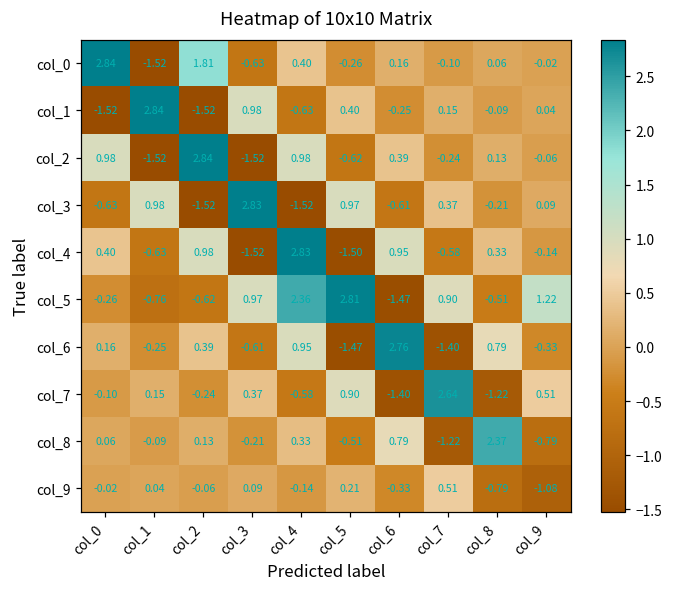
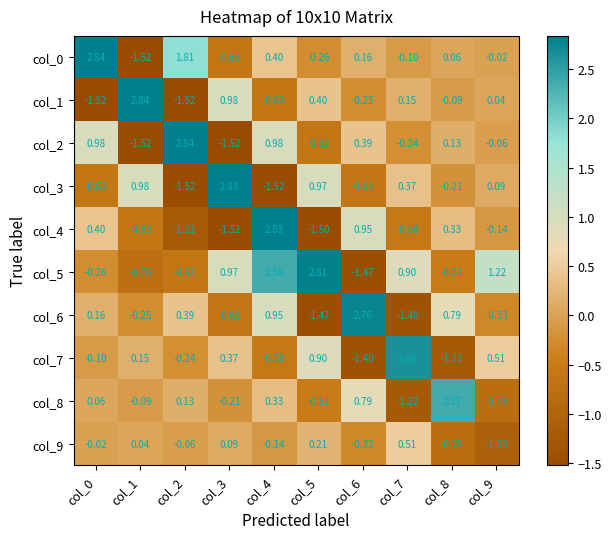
  {
    "col_0": {
      "col_0": 2.84,
      "col_1": -1.52,
      "col_2": 1.81,
      "col_3": -0.63,
      "col_4": 0.40,
      "col_5": -0.26,
      "col_6": 0.16,
      "col_7": -0.10,
      "col_8": 0.06,
      "col_9": -0.02
    },
    "col_1": {
      "col_0": -1.52,
      "col_1": 2.84,
      "col_2": -1.52,
      "col_3": 0.98,
      "col_4": -0.63,
      "col_5": 0.40,
      "col_6": -0.25,
      "col_7": 0.15,
      "col_8": -0.09,
      "col_9": 0.04
    },
    "col_2": {
      "col_0": 0.98,
      "col_1": -1.52,
      "col_2": 2.84,
      "col_3": -1.52,
      "col_4": 0.98,
      "col_5": -0.62,
      "col_6": 0.39,
      "col_7": -0.24,
      "col_8": 0.13,
      "col_9": -0.06
    },
    "col_3": {
      "col_0": -0.63,
      "col_1": 0.98,
      "col_2": -1.52,
      "col_3": 2.83,
      "col_4": -1.52,
      "col_5": 0.97,
      "col_6": -0.61,
      "col_7": 0.37,
      "col_8": -0.21,
      "col_9": 0.09
    },
    "col_4": {
      "col_0": 0.40,
      "col_1": -0.63,
-     "col_2": 0.98,
+     "col_2": -1.21,
      "col_3": -1.52,
      "col_4": 2.83,
      "col_5": -1.50,
      "col_6": 0.95,
      "col_7": -0.58,
      "col_8": 0.33,
      "col_9": -0.14
    },
    "col_5": {
      "col_0": -0.26,
      "col_1": -0.76,
      "col_2": -0.62,
      "col_3": 0.97,
      "col_4": 2.36,
      "col_6": -1.47,
      "col_7": 0.90,
      "col_8": -0.51,
      "col_9": 1.22
    },
    "col_6": {
      "col_0": 0.16,
      "col_1": -0.25,
      "col_2": 0.39,
      "col_3": -0.61,
      "col_4": 0.95,
      "col_5": -1.47,
      "col_7": -1.40,
      "col_8": 0.79,
      "col_9": -0.33
    },
    "col_7": {
      "col_0": -0.10,
      "col_1": 0.15,
      "col_2": -0.24,
      "col_3": 0.37,
      "col_4": -0.58,
      "col_5": 0.90,
      "col_6": -1.40,
      "col_8": -1.22,
      "col_9": 0.51
    },
    "col_8": {
      "col_0": 0.06,
      "col_1": -0.09,
      "col_2": 0.13,
      "col_3": -0.21,
      "col_4": 0.33,
      "col_5": -0.51,
      "col_6": 0.79,
      "col_7": -1.22,
      "col_8": 2.37,
      "col_9": -0.79
    },
    "col_9": {
      "col_0": -0.02,
      "col_1": 0.04,
      "col_2": -0.06,
      "col_3": 0.09,
      "col_4": -0.14,
      "col_5": 0.21,
      "col_6": -0.33,
      "col_7": 0.51,
      "col_8": -0.79,
      "col_9": -1.08
    }
  }
